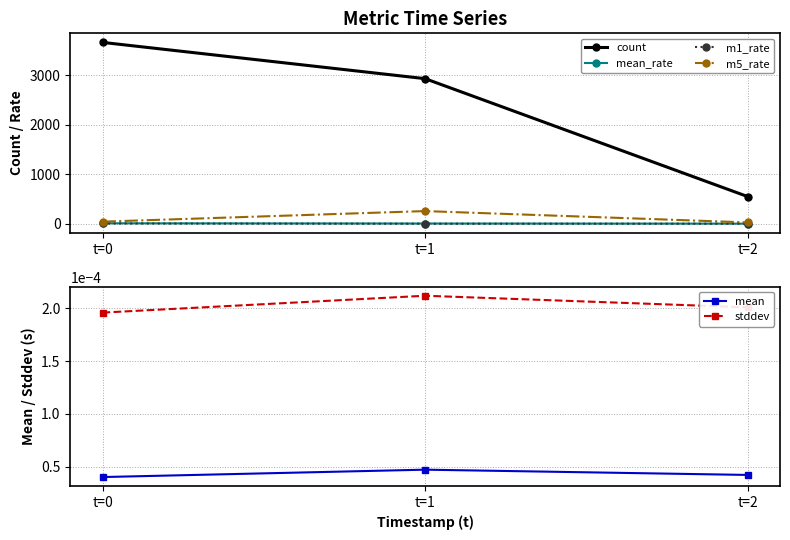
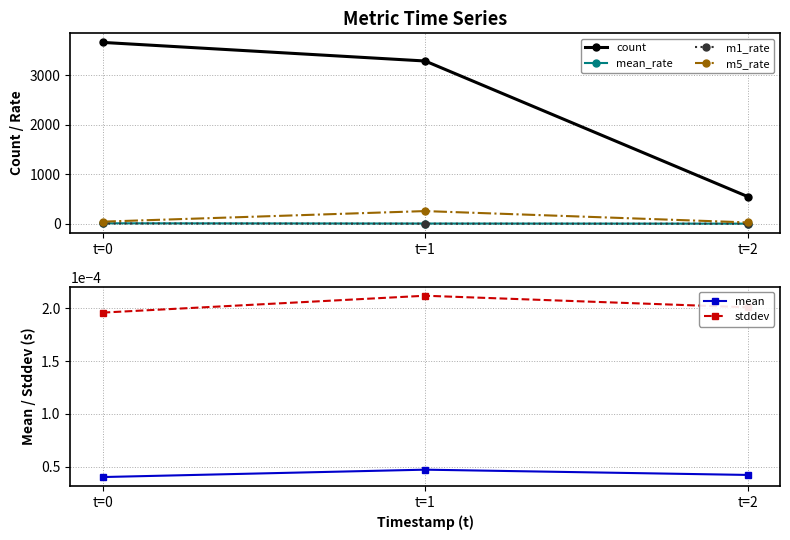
  {
    "Metric Time Series": {
      "count": {
        "t=0": 3700,
-       "t=1": 2900,
+       "t=1": 3300,
        "t=2": 500
      },
      "m5_rate": {
        "t=1": 300
      }
    }
  }
